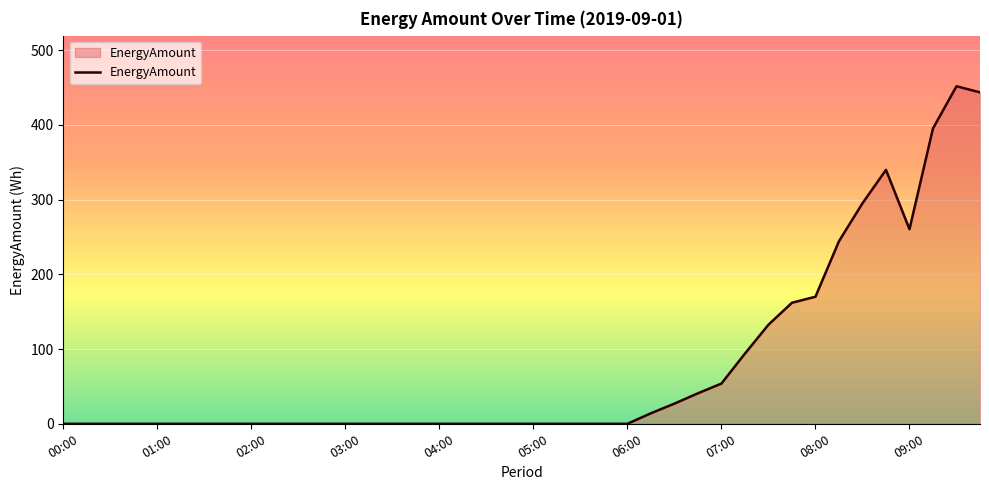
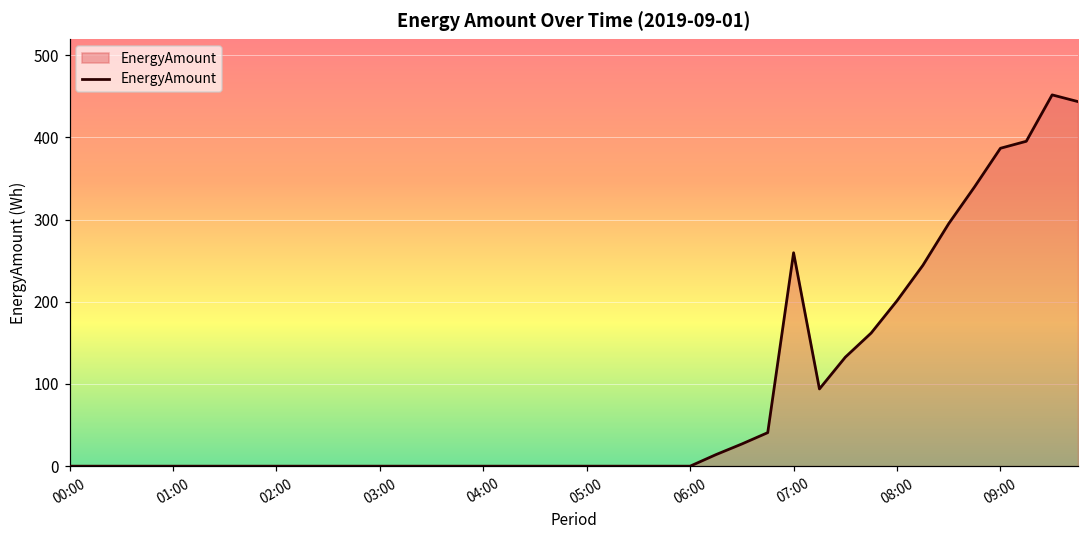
  {
    "00:00": 0,
    "01:00": 0,
    "02:00": 0,
    "03:00": 0,
    "04:00": 0,
    "05:00": 0,
    "06:00": 0,
-   "07:00": 50,
-   "08:00": 170,
-   "09:00": 260
+   "07:00": 260,
+   "08:00": 200,
+   "09:00": 390
  }
